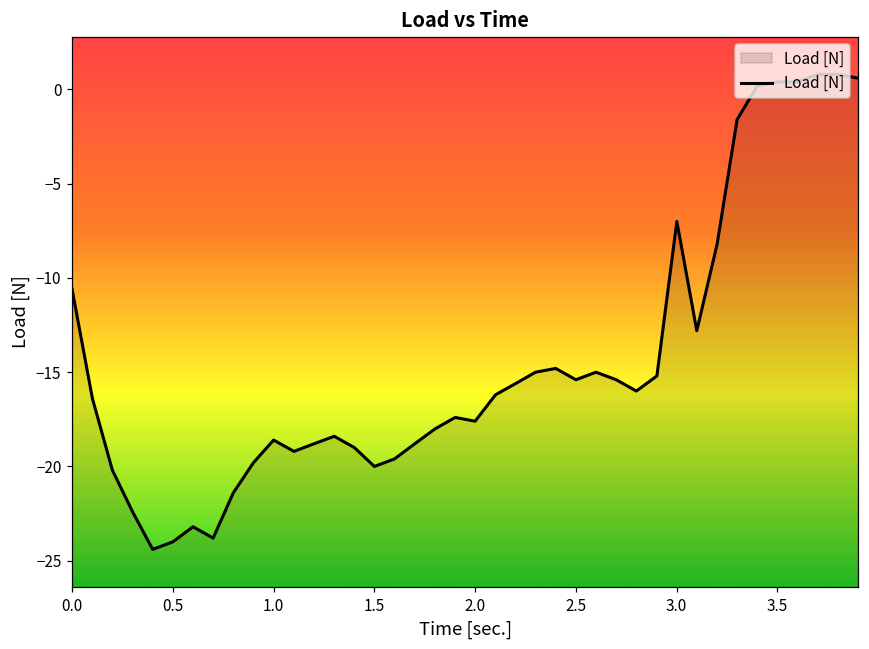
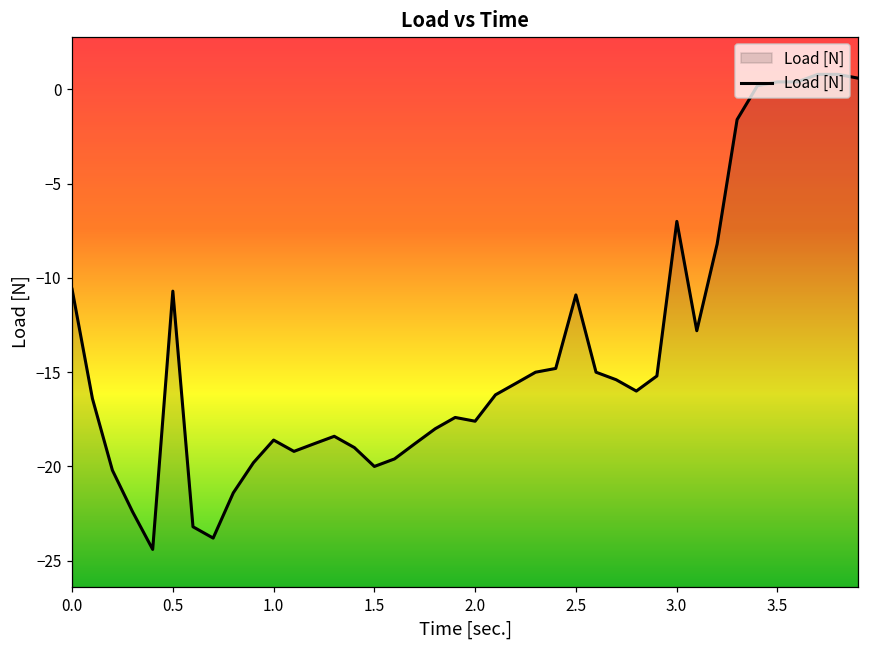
  {
    "0.0": -10.6,
-   "0.5": -24.0,
+   "0.5": -10.7,
    "1.0": -18.6,
    "1.5": -20.0,
    "2.0": -17.6,
-   "2.5": -15.4,
+   "2.5": -10.9,
    "3.0": -7.0
  }
